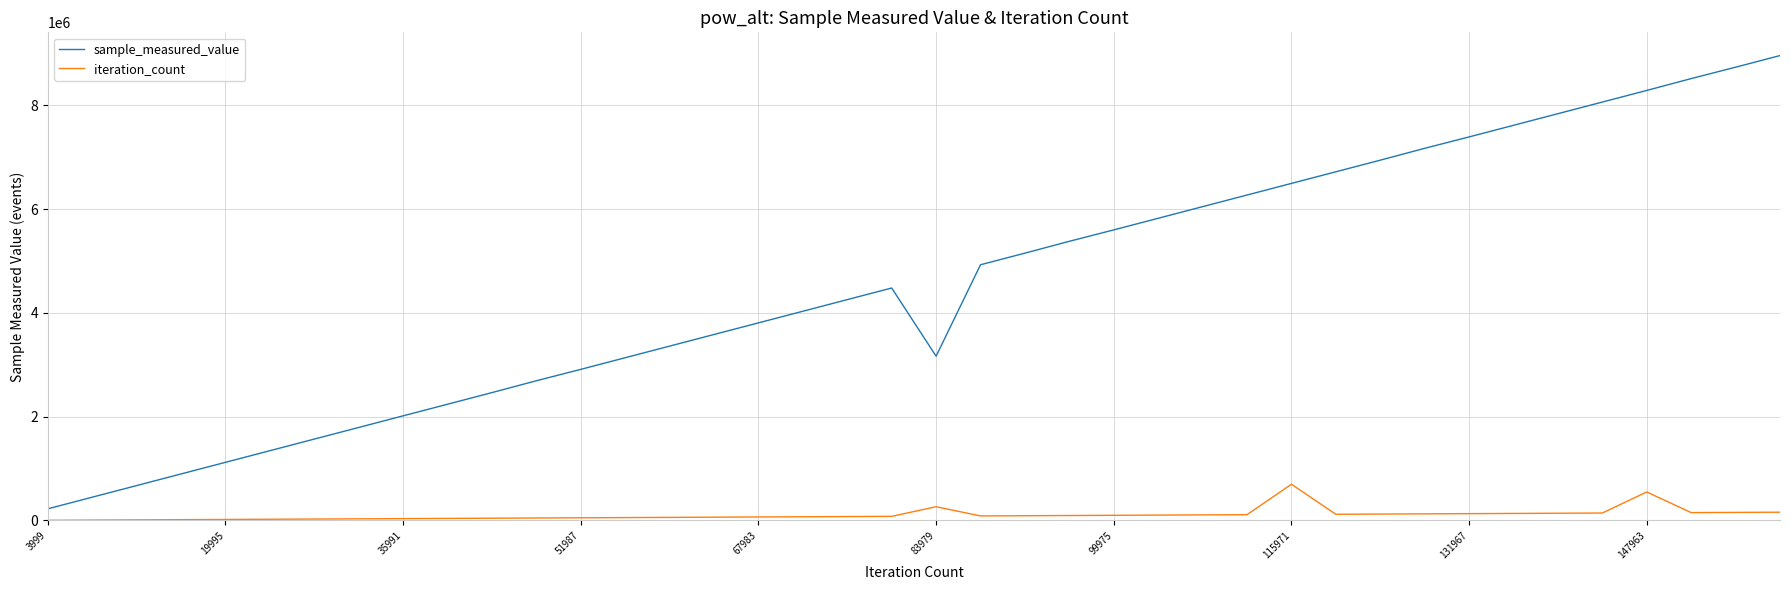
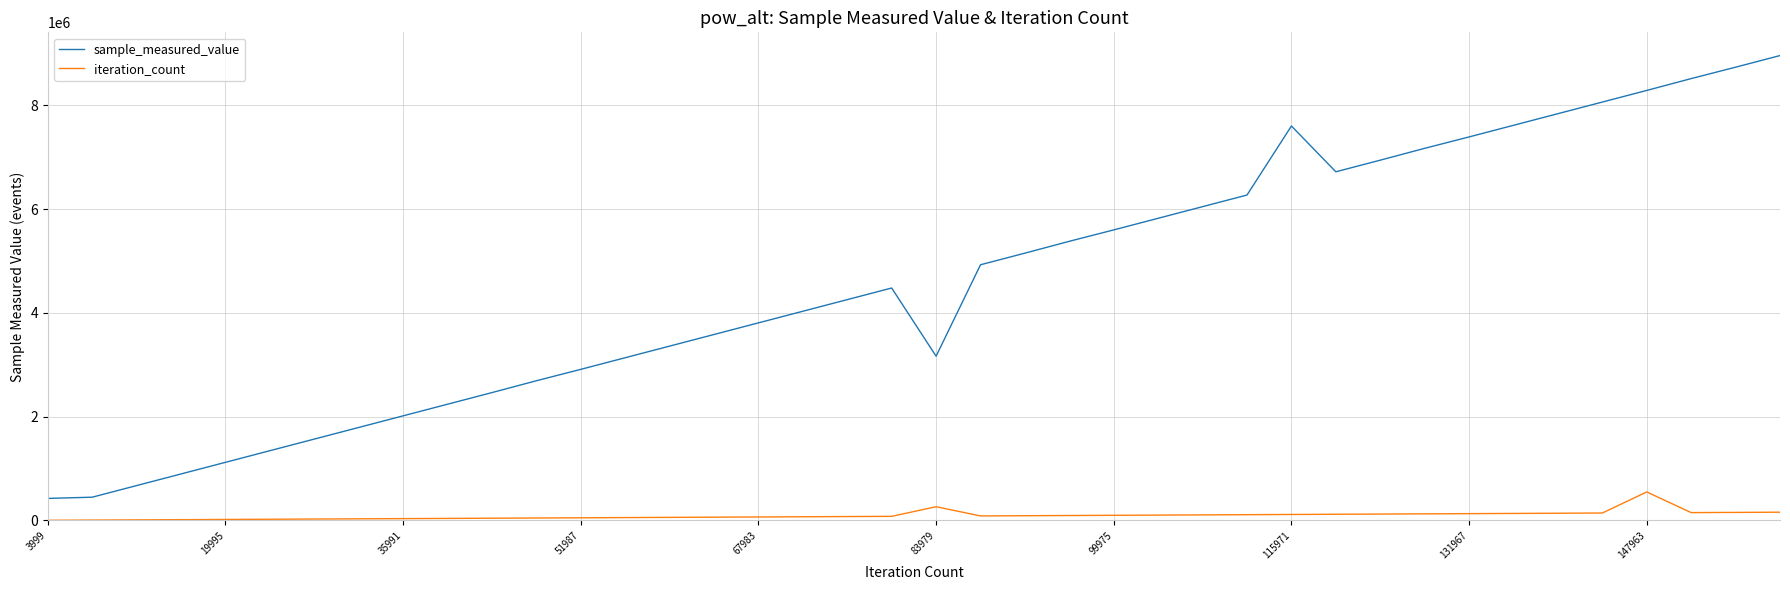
  {
    "sample_measured_value": {
-     "3999": 200000,
+     "3999": 400000,
      "19995": 1100000,
      "35991": 2000000,
      "51987": 2900000,
      "67983": 3800000,
      "83979": 3200000,
      "99975": 5600000,
-     "115971": 6500000,
+     "115971": 7600000,
      "131967": 7400000,
      "147963": 8300000
    },
    "iteration_count": {
      "3999": 0,
      "19995": 0,
      "35991": 0,
      "51987": 100000,
      "67983": 100000,
      "83979": 300000,
      "99975": 100000,
-     "115971": 700000,
+     "115971": 100000,
      "131967": 100000,
      "147963": 500000
    }
  }
